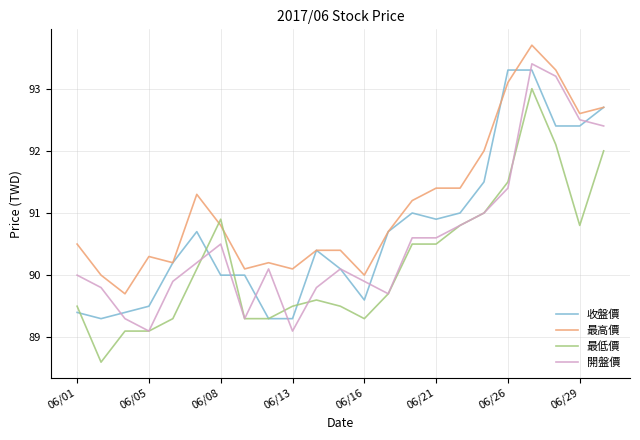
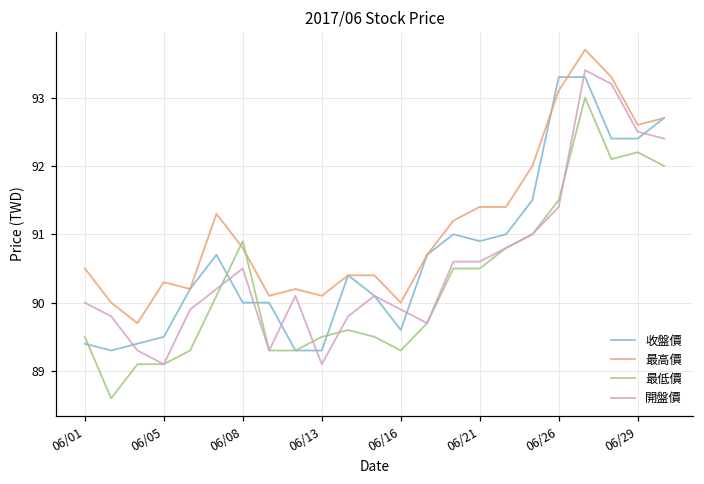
  {
    "收盤價": {
      "06/01": 89.4,
      "06/05": 89.5,
      "06/08": 90.0,
      "06/13": 89.3,
      "06/16": 89.6,
      "06/21": 90.9,
      "06/26": 93.3,
      "06/29": 92.4
    },
    "最高價": {
      "06/01": 90.5,
      "06/05": 90.3,
      "06/08": 90.8,
      "06/13": 90.1,
      "06/16": 90.0,
      "06/21": 91.4,
      "06/26": 93.1,
      "06/29": 92.6
    },
    "最低價": {
      "06/01": 89.5,
      "06/08": 90.9,
      "06/13": 89.5,
      "06/16": 89.3,
      "06/21": 90.5,
      "06/26": 91.5,
-     "06/29": 90.8
+     "06/29": 92.2
    },
    "開盤價": {
      "06/01": 90.0,
      "06/08": 90.5,
      "06/13": 89.1,
      "06/16": 89.9,
      "06/21": 90.6,
      "06/26": 91.4,
      "06/29": 92.5
    }
  }
